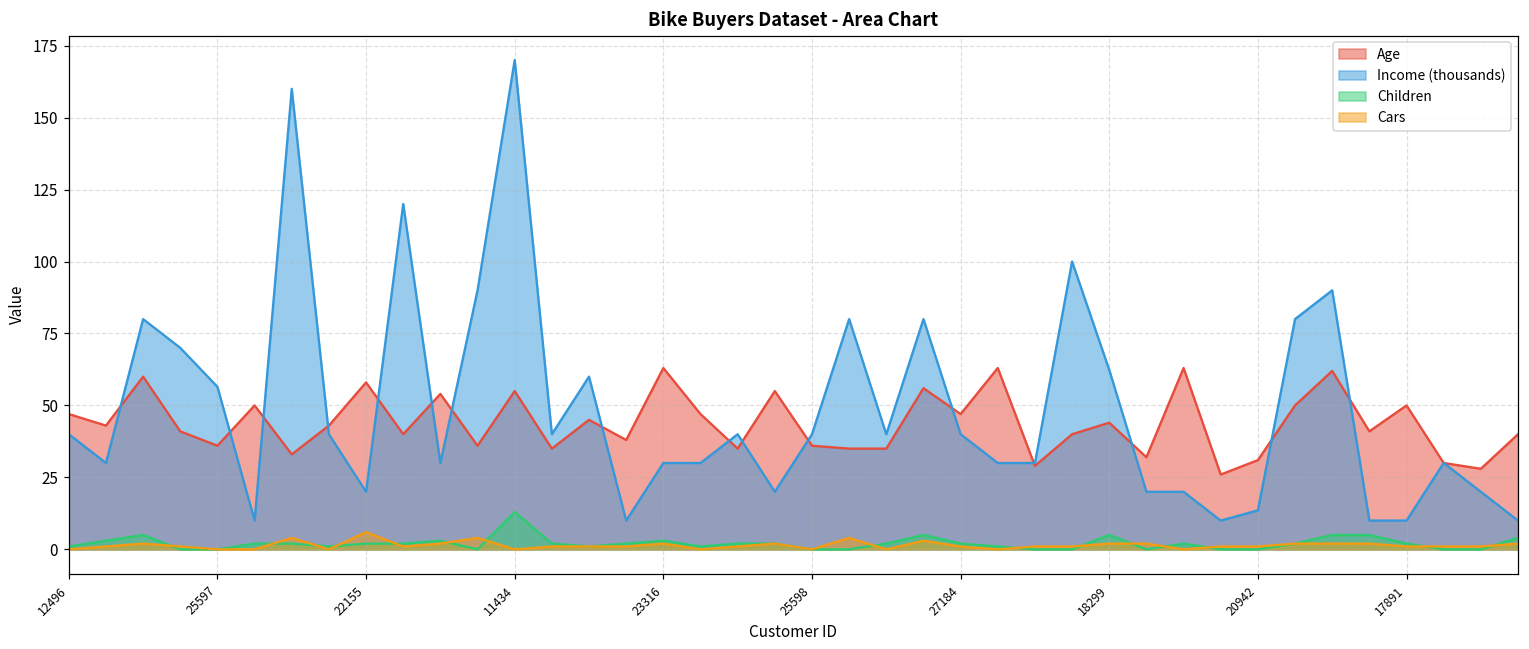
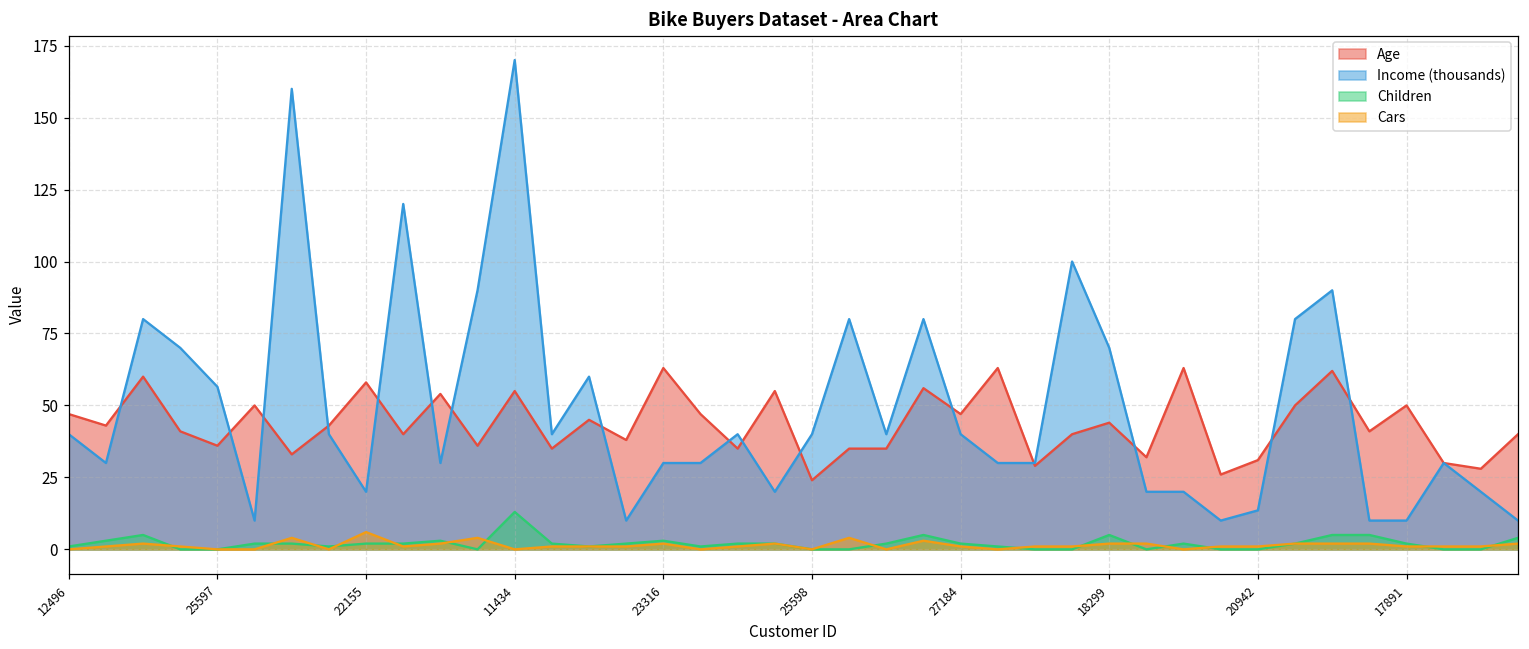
  {
    "Age": {
      "12496": 47,
      "25597": 36,
      "22155": 58,
      "11434": 55,
      "23316": 63,
-     "25598": 36,
+     "25598": 24,
      "27184": 47,
      "18299": 44,
      "20942": 31,
      "17891": 50
    },
    "Income (thousands)": {
      "12496": 40,
      "25597": 56,
      "22155": 20,
      "11434": 170,
      "23316": 30,
      "25598": 40,
      "27184": 40,
-     "18299": 62,
+     "18299": 70,
      "20942": 14,
      "17891": 10
    },
    "Children": {
      "12496": 1,
      "22155": 2,
      "11434": 13,
      "23316": 3,
      "27184": 2,
      "18299": 5,
      "20942": 0,
      "17891": 2
    },
    "Cars": {
      "12496": 0,
      "22155": 6,
      "11434": 0,
      "23316": 2,
      "27184": 1,
      "18299": 2,
      "20942": 1,
      "17891": 1
    }
  }
